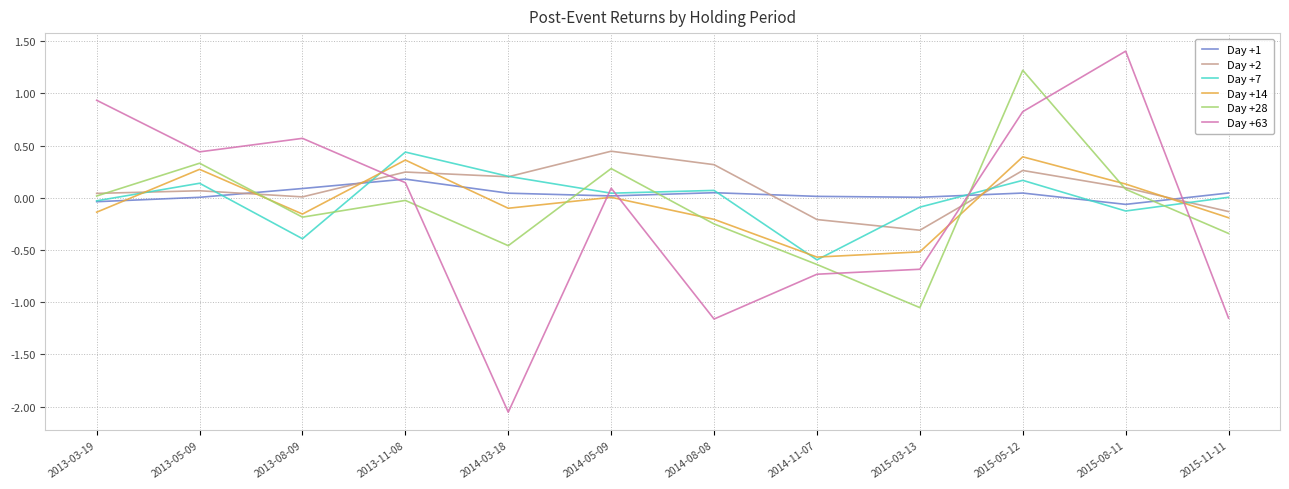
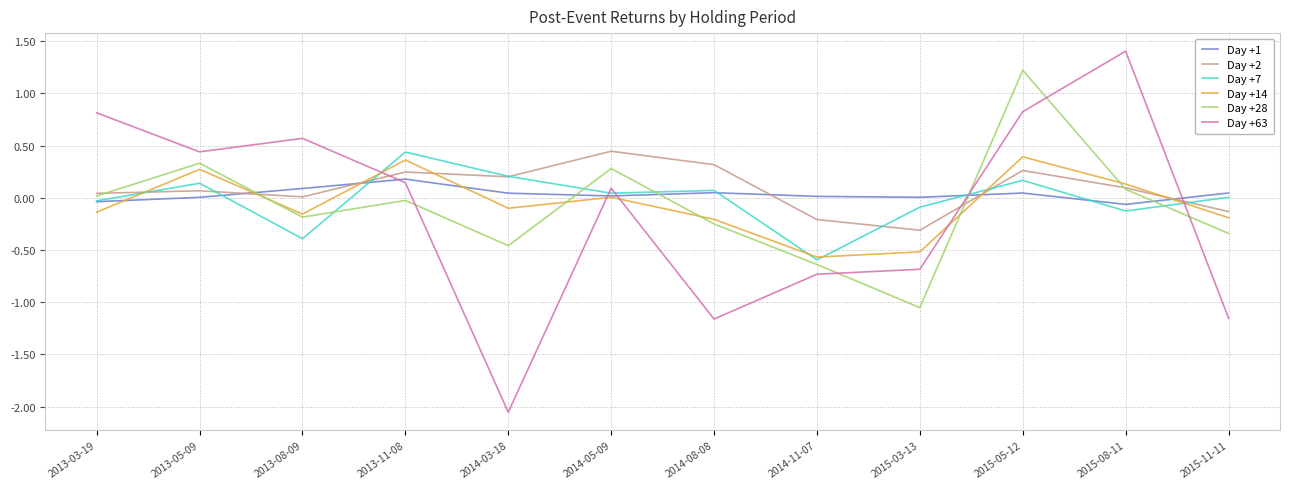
  {
    "Day +1": {
      "2013-05-09": 0.00,
      "2013-08-09": 0.09,
      "2013-11-08": 0.18,
      "2014-03-18": 0.04,
      "2014-11-07": 0.01,
      "2015-03-13": 0.00,
      "2015-05-12": 0.05,
      "2015-08-11": -0.06,
      "2015-11-11": 0.05
    },
    "Day +2": {
      "2013-03-19": 0.04,
      "2013-05-09": 0.07,
      "2013-08-09": 0.01,
      "2013-11-08": 0.25,
      "2014-05-09": 0.45,
      "2014-08-08": 0.32,
      "2014-11-07": -0.21,
      "2015-03-13": -0.31,
      "2015-05-12": 0.26,
      "2015-11-11": -0.13
    },
    "Day +7": {
      "2013-05-09": 0.14,
      "2013-08-09": -0.39,
      "2013-11-08": 0.44,
      "2014-05-09": 0.04,
      "2014-11-07": -0.59,
      "2015-03-13": -0.09,
      "2015-05-12": 0.17,
      "2015-08-11": -0.13,
      "2015-11-11": 0.00
    },
    "Day +14": {
      "2013-03-19": -0.14,
      "2013-05-09": 0.27,
      "2013-08-09": -0.16,
      "2013-11-08": 0.36,
      "2014-03-18": -0.10,
      "2014-08-08": -0.21,
      "2014-11-07": -0.57,
      "2015-03-13": -0.52,
      "2015-05-12": 0.39,
      "2015-08-11": 0.13,
      "2015-11-11": -0.19
    },
    "Day +28": {
      "2013-03-19": 0.02,
      "2013-05-09": 0.33,
      "2013-08-09": -0.19,
      "2013-11-08": -0.03,
      "2014-03-18": -0.46,
      "2014-05-09": 0.28,
      "2014-08-08": -0.25,
      "2014-11-07": -0.64,
      "2015-03-13": -1.05,
      "2015-05-12": 1.22,
      "2015-11-11": -0.34
    },
    "Day +63": {
-     "2013-03-19": 0.93,
+     "2013-03-19": 0.81,
      "2013-05-09": 0.44,
      "2013-08-09": 0.57,
      "2013-11-08": 0.14,
      "2014-03-18": -2.05,
      "2014-05-09": 0.09,
      "2014-08-08": -1.16,
      "2014-11-07": -0.73,
      "2015-03-13": -0.68,
      "2015-05-12": 0.82,
      "2015-08-11": 1.40,
      "2015-11-11": -1.15
    }
  }
